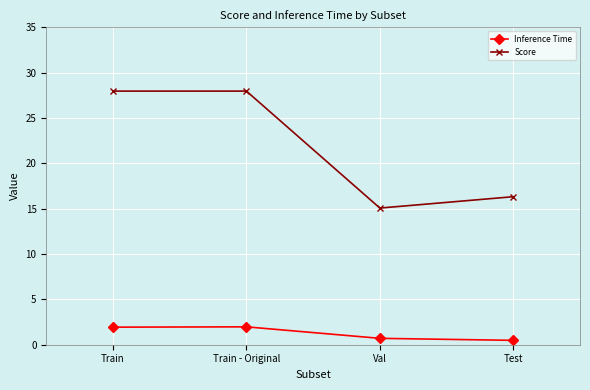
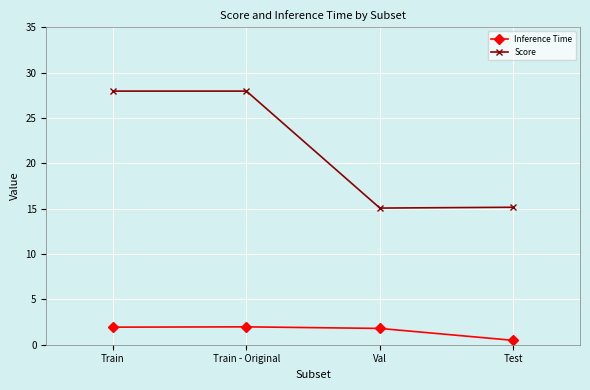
  {
    "Inference Time": {
      "Train": 2,
      "Train - Original": 2,
-     "Val": 1,
+     "Val": 2,
      "Test": 0
    },
    "Score": {
      "Train": 28,
      "Train - Original": 28,
      "Val": 15,
-     "Test": 16
+     "Test": 15
    }
  }
